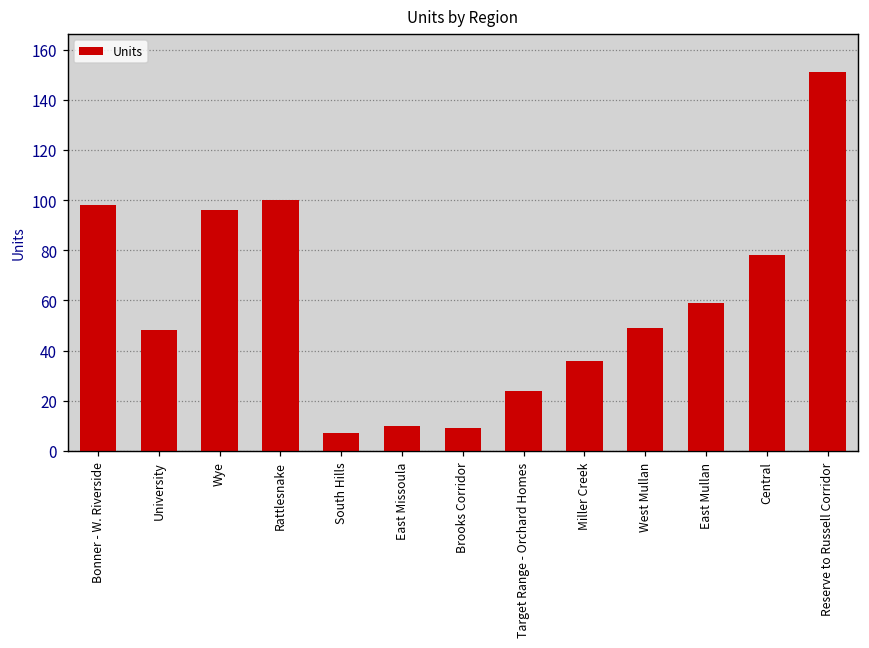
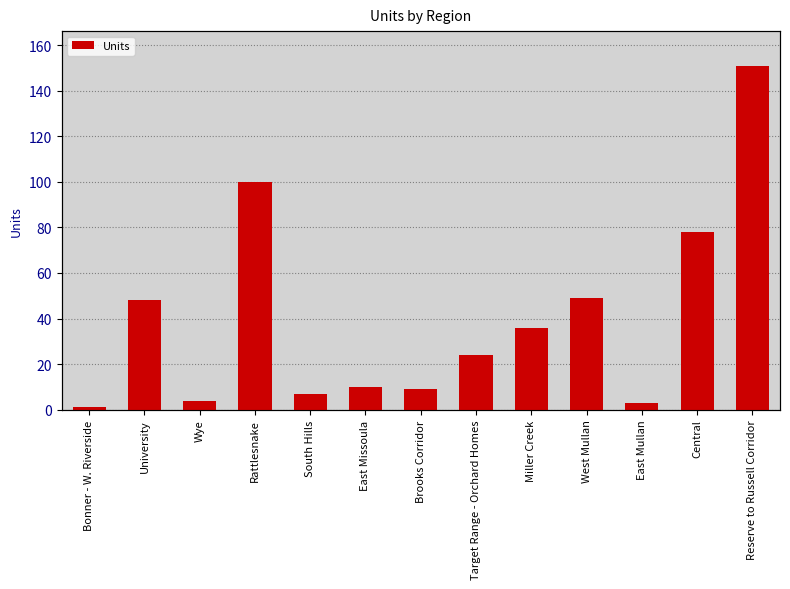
  {
-   "Bonner - W. Riverside": 98,
+   "Bonner - W. Riverside": 1,
    "University": 48,
-   "Wye": 96,
+   "Wye": 4,
    "Rattlesnake": 100,
    "South Hills": 7,
    "East Missoula": 10,
    "Brooks Corridor": 9,
    "Target Range - Orchard Homes": 24,
    "Miller Creek": 36,
    "West Mullan": 49,
-   "East Mullan": 59,
+   "East Mullan": 3,
    "Central": 78,
    "Reserve to Russell Corridor": 151
  }
